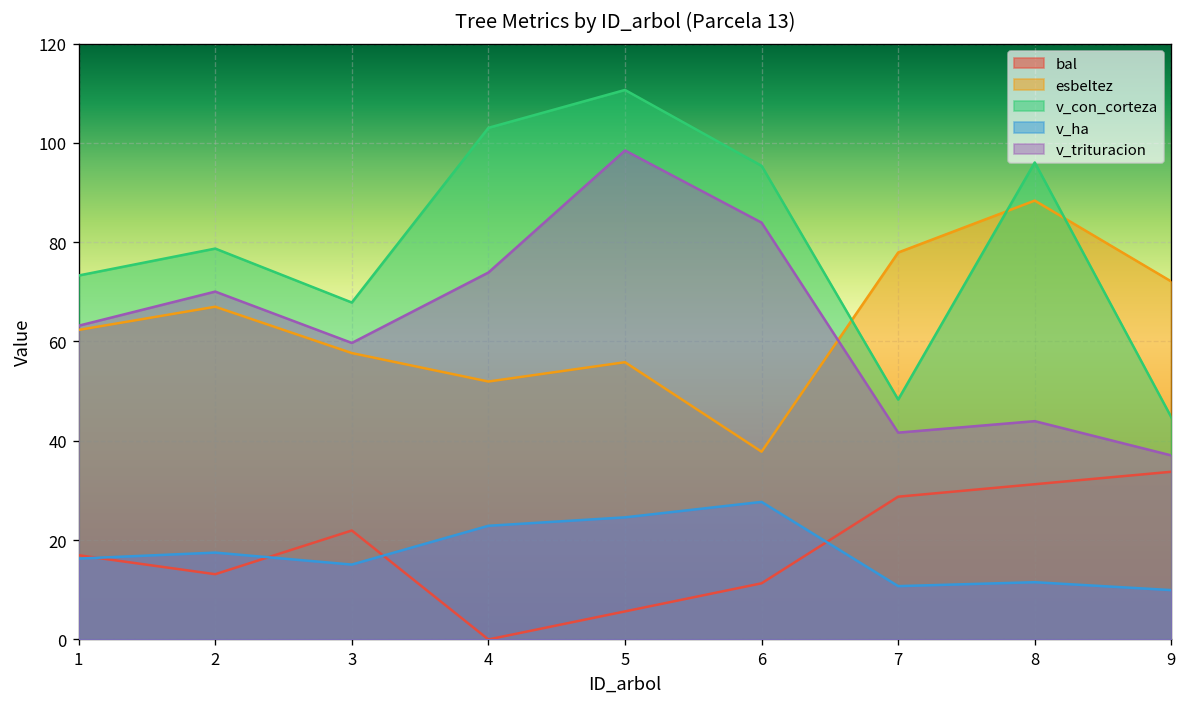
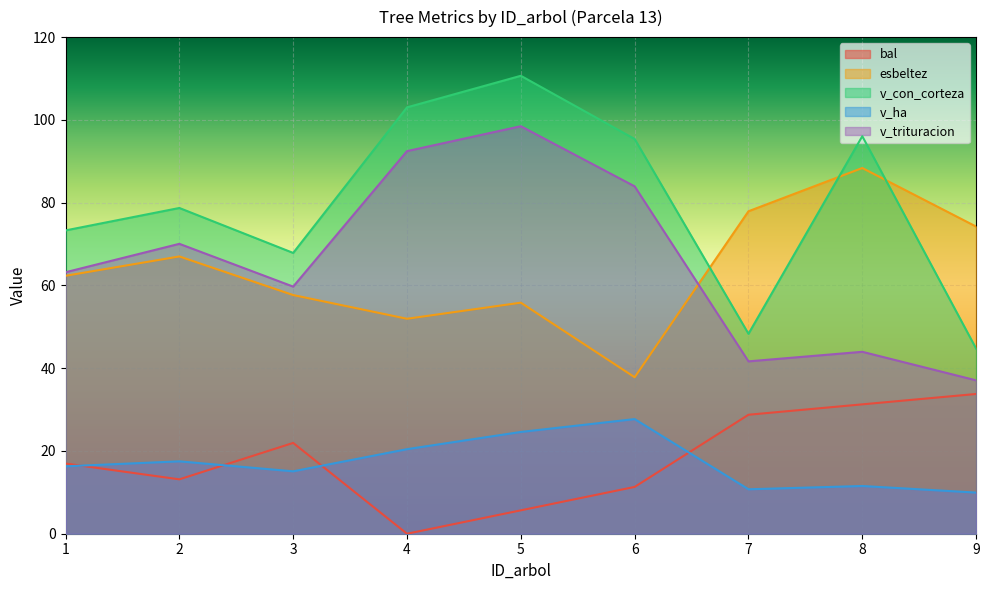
  {
    "bal": {
      "1": 17,
      "2": 13,
      "3": 22,
      "4": 0,
      "5": 6,
      "6": 11,
      "7": 29,
      "8": 31,
      "9": 34
    },
    "esbeltez": {
      "1": 62,
      "2": 67,
      "3": 58,
      "4": 52,
      "5": 56,
      "6": 38,
      "7": 78,
      "8": 88,
-     "9": 72
+     "9": 74
    },
    "v_con_corteza": {
      "1": 73,
      "2": 79,
      "3": 68,
      "4": 103,
      "5": 111,
      "6": 95,
      "7": 48,
      "9": 45
    },
    "v_ha": {
      "1": 16,
      "2": 17,
      "3": 15,
-     "4": 23,
+     "4": 20,
      "5": 25,
      "6": 28,
      "7": 11,
      "8": 12,
      "9": 10
    },
    "v_trituracion": {
      "1": 63,
      "2": 70,
      "3": 60,
-     "4": 74,
+     "4": 92,
      "5": 98,
      "6": 84,
      "7": 42,
      "8": 44,
      "9": 37
    }
  }
